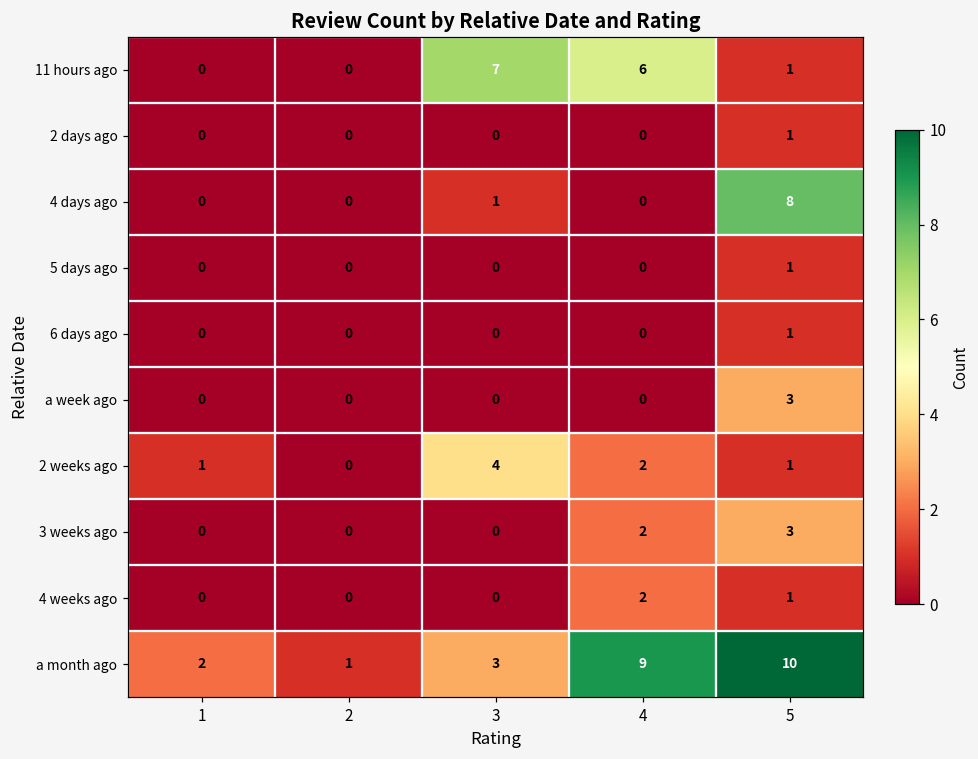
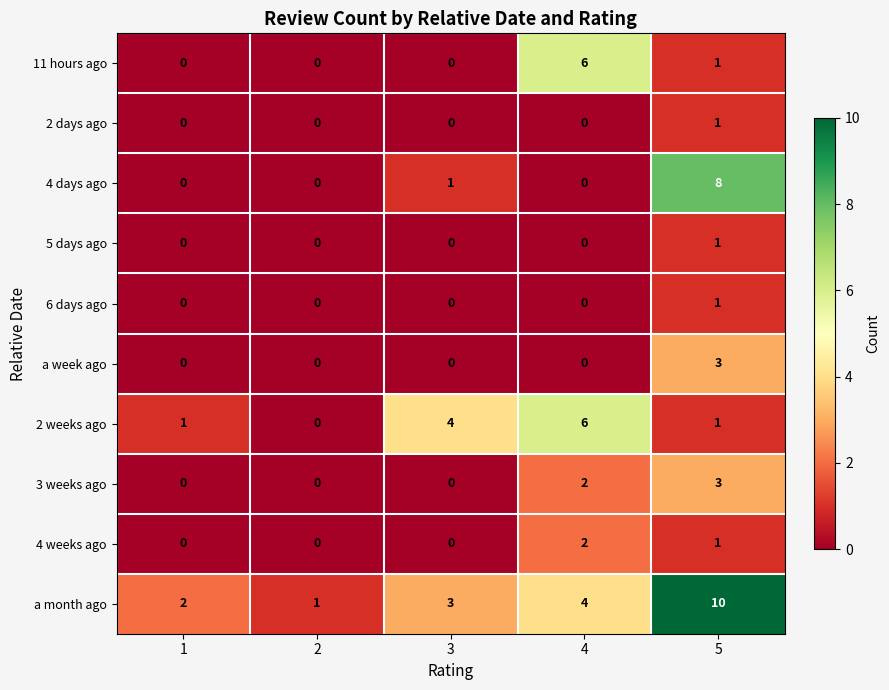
  {
    "11 hours ago": {
      "1": 0,
      "2": 0,
-     "3": 7,
+     "3": 0,
      "4": 6,
      "5": 1
    },
    "2 days ago": {
      "1": 0,
      "2": 0,
      "3": 0,
      "4": 0,
      "5": 1
    },
    "4 days ago": {
      "1": 0,
      "2": 0,
      "3": 1,
      "4": 0,
      "5": 8
    },
    "5 days ago": {
      "1": 0,
      "2": 0,
      "3": 0,
      "4": 0,
      "5": 1
    },
    "6 days ago": {
      "1": 0,
      "2": 0,
      "3": 0,
      "4": 0,
      "5": 1
    },
    "a week ago": {
      "1": 0,
      "2": 0,
      "3": 0,
      "4": 0,
      "5": 3
    },
    "2 weeks ago": {
      "1": 1,
      "2": 0,
      "3": 4,
-     "4": 2,
+     "4": 6,
      "5": 1
    },
    "3 weeks ago": {
      "1": 0,
      "2": 0,
      "3": 0,
      "4": 2,
      "5": 3
    },
    "4 weeks ago": {
      "1": 0,
      "2": 0,
      "3": 0,
      "4": 2,
      "5": 1
    },
    "a month ago": {
      "1": 2,
      "2": 1,
      "3": 3,
-     "4": 9,
+     "4": 4,
      "5": 10
    }
  }
